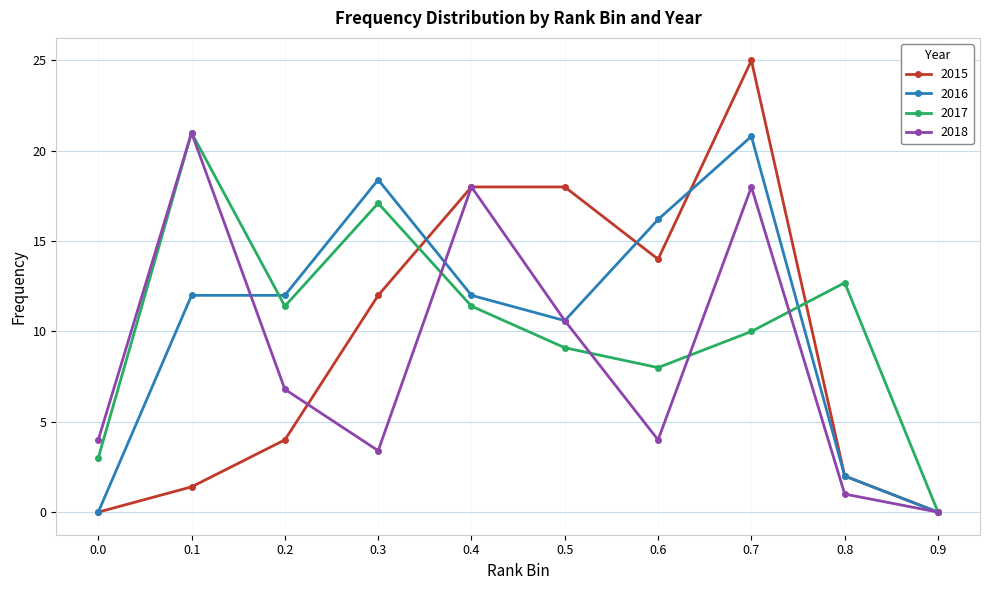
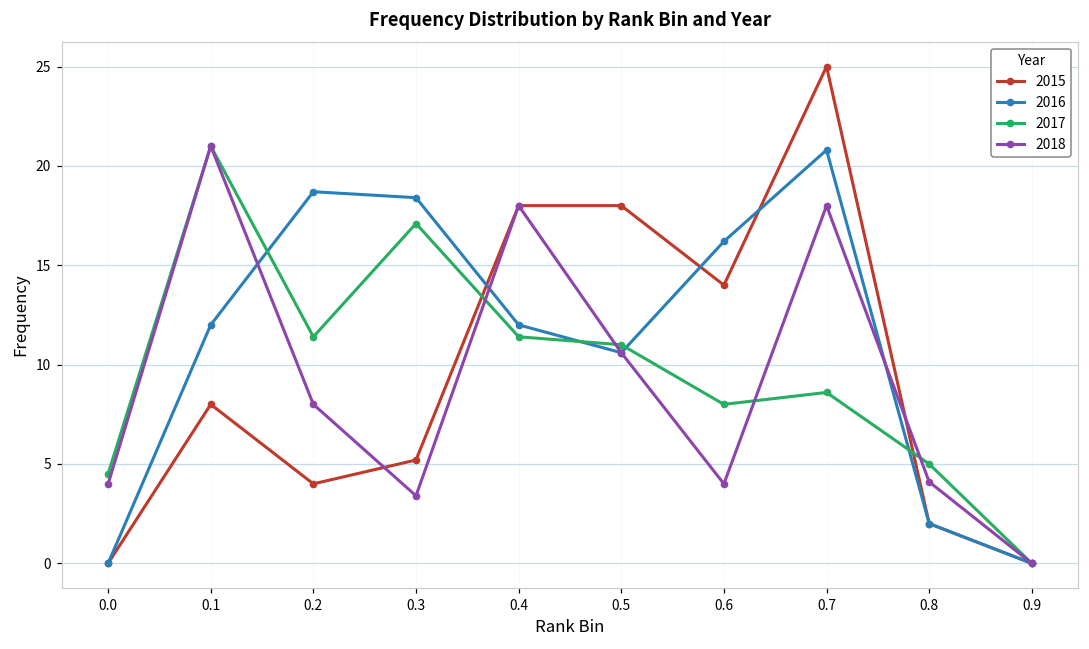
  {
    "2015": {
-     "0.1": 1.4,
+     "0.1": 8.0,
      "0.2": 4.0,
-     "0.3": 12.0,
+     "0.3": 5.2,
      "0.5": 18.0,
      "0.6": 14.0,
      "0.7": 25.0
    },
    "2016": {
      "0.1": 12.0,
-     "0.2": 12.0,
+     "0.2": 18.7,
      "0.3": 18.4,
      "0.4": 12.0,
      "0.6": 16.2,
      "0.7": 20.8
    },
    "2017": {
-     "0.0": 3.0,
+     "0.0": 4.5,
      "0.2": 11.4,
      "0.3": 17.1,
      "0.4": 11.4,
-     "0.5": 9.1,
+     "0.5": 11.0,
      "0.6": 8.0,
-     "0.7": 10.0,
-     "0.8": 12.7
+     "0.7": 8.6,
+     "0.8": 5.0
    },
    "2018": {
      "0.0": 4.0,
-     "0.2": 6.8,
+     "0.2": 8.0,
      "0.3": 3.4,
      "0.6": 4.0,
      "0.7": 18.0,
-     "0.8": 1.0
+     "0.8": 4.1
    }
  }
